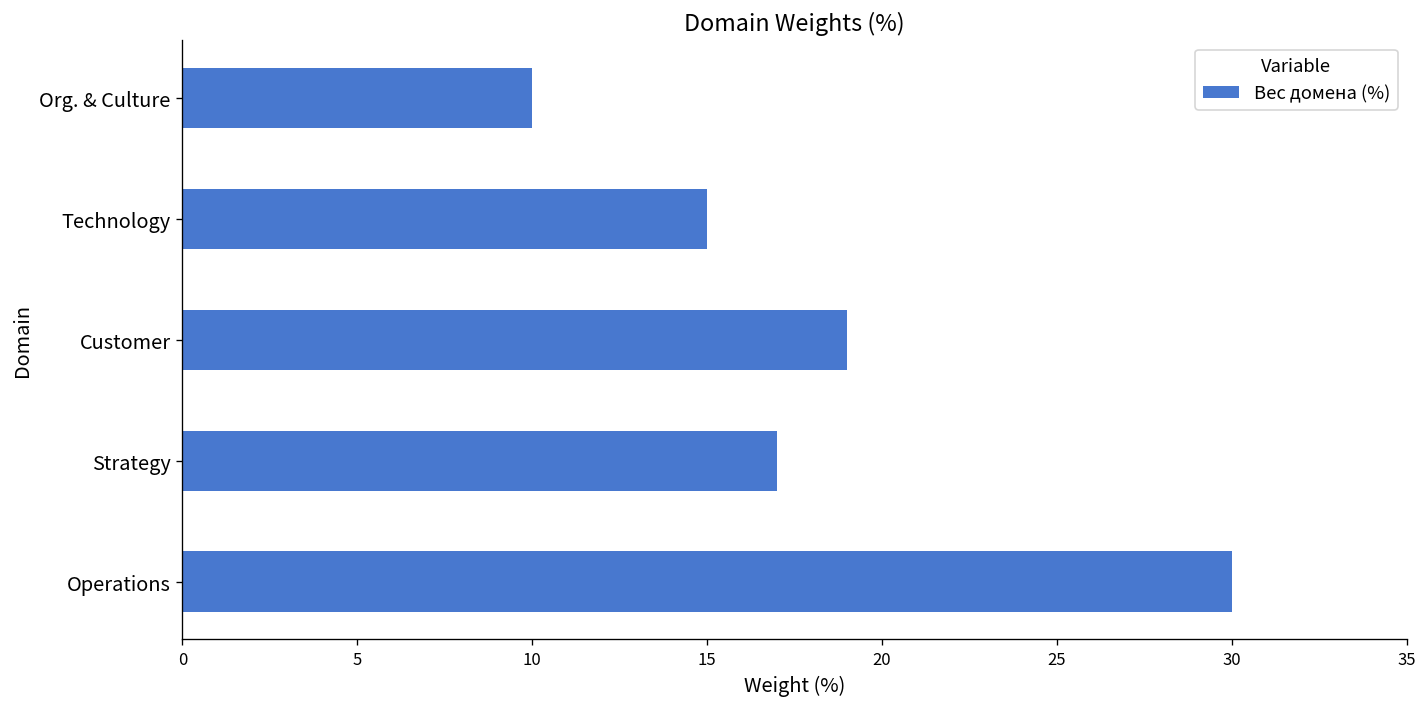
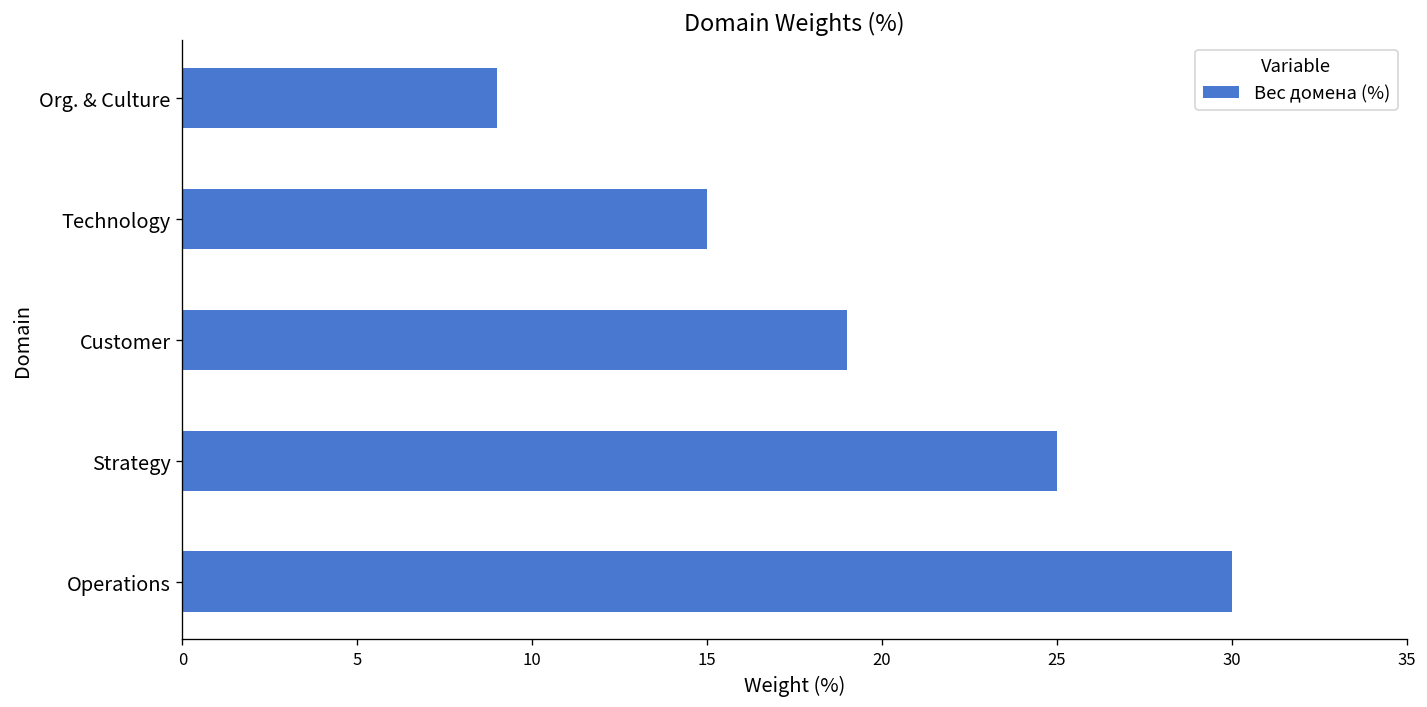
  {
-   "Org. & Culture": 10,
+   "Org. & Culture": 9,
    "Technology": 15,
    "Customer": 19,
-   "Strategy": 17,
+   "Strategy": 25,
    "Operations": 30
  }
